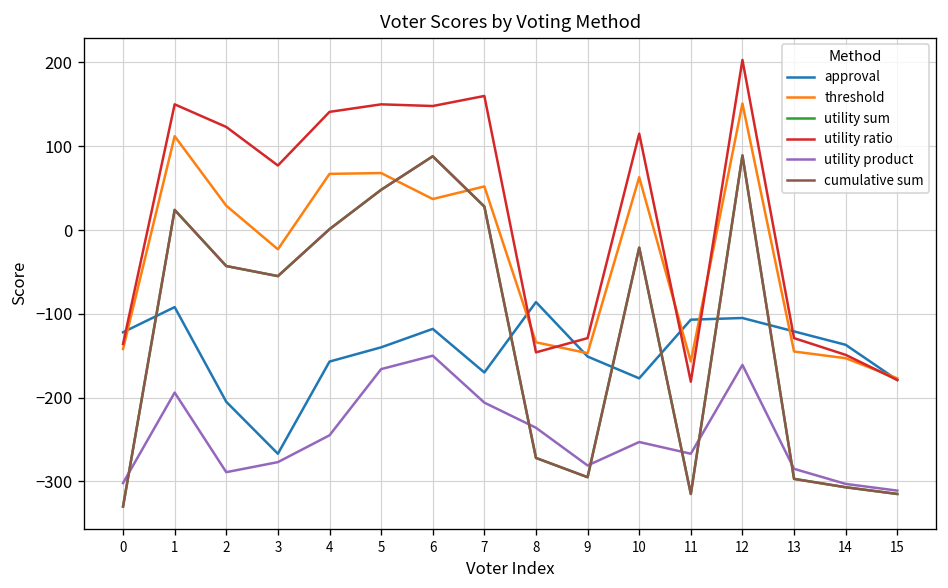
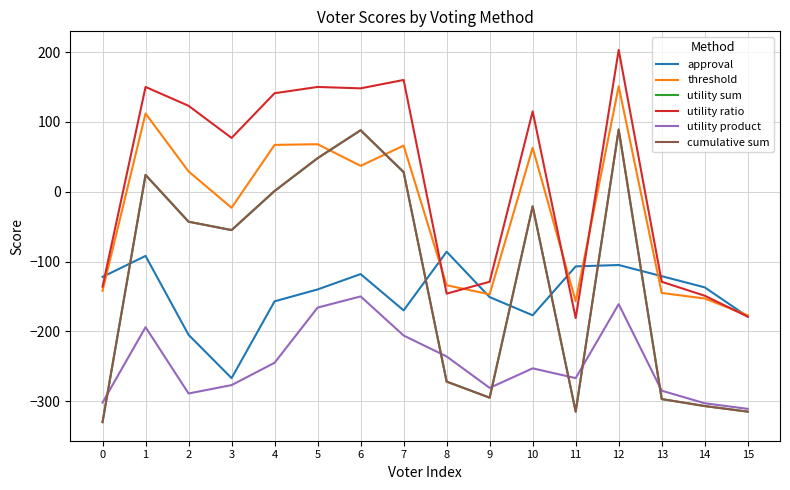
  {
    "approval": {
      "0": -120,
      "1": -90,
      "2": -210,
      "3": -270,
      "4": -160,
      "5": -140,
      "6": -120,
      "7": -170,
      "8": -90,
      "9": -150,
      "10": -180,
      "11": -110,
      "12": -110,
      "13": -120,
      "14": -140
    },
    "threshold": {
      "0": -140,
      "1": 110,
      "2": 30,
      "3": -20,
      "4": 70,
      "5": 70,
      "6": 40,
-     "7": 50,
+     "7": 70,
      "8": -130,
      "9": -150,
      "10": 60,
      "11": -160,
      "12": 150,
      "13": -150,
      "14": -150
    },
    "cumulative sum": {
      "0": -330,
      "1": 20,
      "2": -40,
      "3": -60,
      "4": 0,
      "5": 50,
      "6": 90,
      "7": 30,
      "8": -270,
      "9": -300,
      "10": -20,
      "11": -320,
      "12": 90,
      "13": -300,
      "14": -310,
      "15": -320
    },
    "utility ratio": {
      "0": -140,
      "1": 150,
      "2": 120,
      "3": 80,
      "4": 140,
      "5": 150,
      "6": 150,
      "7": 160,
      "8": -150,
      "9": -130,
      "10": 120,
      "11": -180,
      "12": 200,
      "13": -130,
      "14": -150
    },
    "utility product": {
      "0": -300,
      "1": -190,
      "2": -290,
      "3": -280,
      "4": -250,
      "5": -170,
      "6": -150,
      "7": -210,
      "8": -240,
      "9": -280,
      "10": -250,
      "11": -270,
      "12": -160,
      "13": -290,
      "14": -300,
      "15": -310
    }
  }
